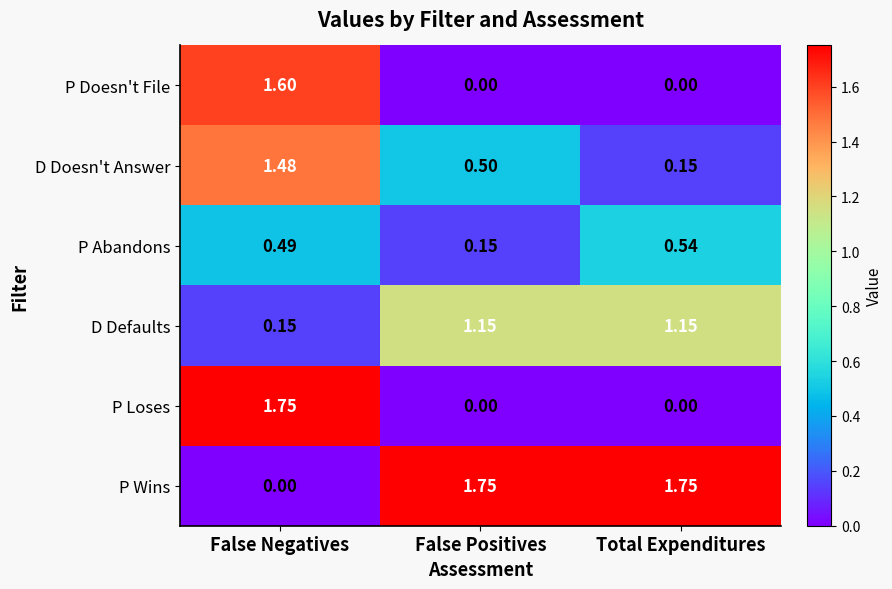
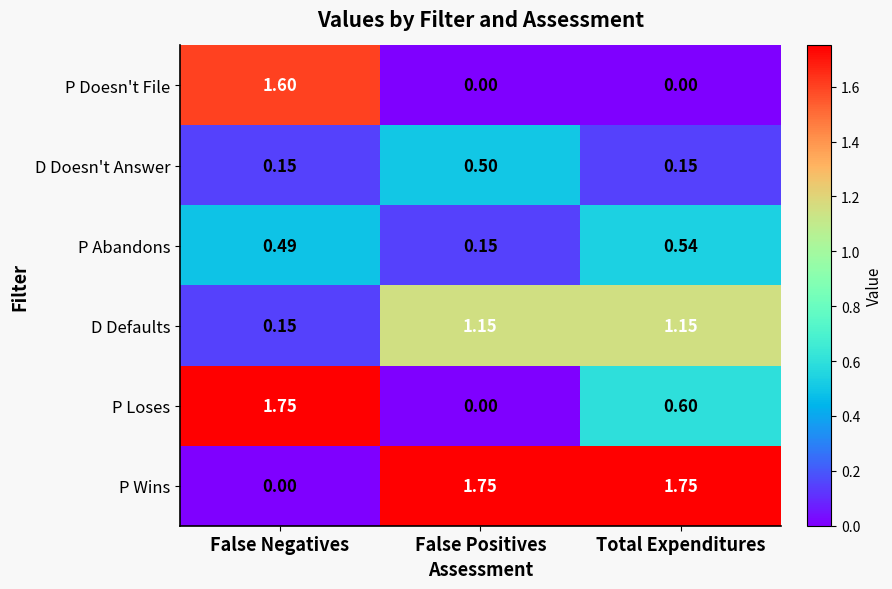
  {
    "P Doesn't File": {
      "False Negatives": 1.60,
      "False Positives": 0.00,
      "Total Expenditures": 0.00
    },
    "D Doesn't Answer": {
-     "False Negatives": 1.48,
+     "False Negatives": 0.15,
      "False Positives": 0.50,
      "Total Expenditures": 0.15
    },
    "P Abandons": {
      "False Negatives": 0.49,
      "False Positives": 0.15,
      "Total Expenditures": 0.54
    },
    "D Defaults": {
      "False Negatives": 0.15,
      "False Positives": 1.15,
      "Total Expenditures": 1.15
    },
    "P Loses": {
      "False Negatives": 1.75,
      "False Positives": 0.00,
-     "Total Expenditures": 0.00
+     "Total Expenditures": 0.60
    },
    "P Wins": {
      "False Negatives": 0.00,
      "False Positives": 1.75,
      "Total Expenditures": 1.75
    }
  }
